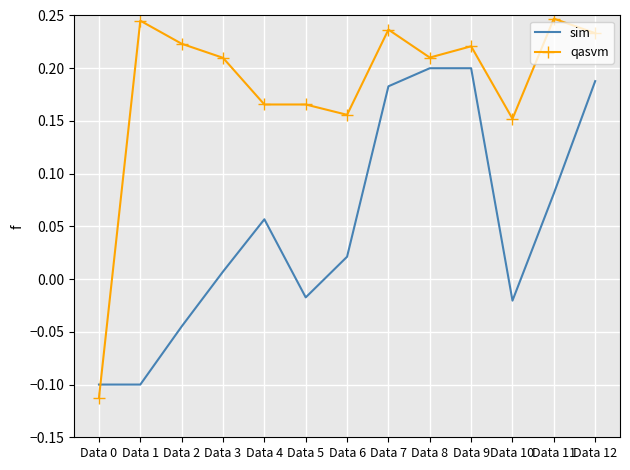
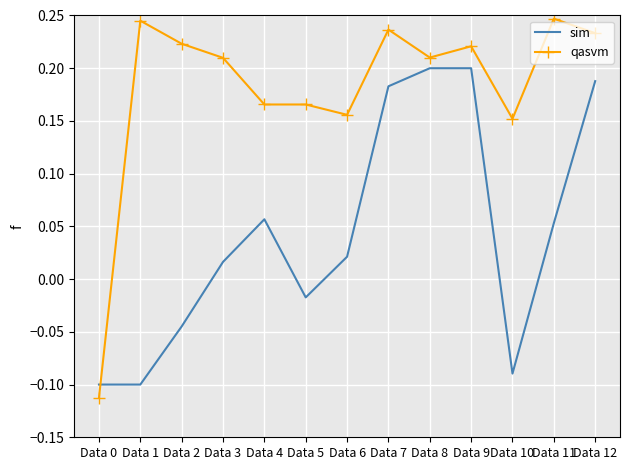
  {
    "sim": {
      "Data 0": -0.100,
      "Data 1": -0.100,
      "Data 2": -0.045,
-     "Data 3": 0.007,
+     "Data 3": 0.016,
      "Data 4": 0.057,
      "Data 5": -0.017,
      "Data 6": 0.021,
      "Data 7": 0.183,
      "Data 8": 0.200,
      "Data 9": 0.200,
-     "Data 10": -0.020,
-     "Data 11": 0.081,
+     "Data 10": -0.090,
+     "Data 11": 0.053,
      "Data 12": 0.188
    },
    "qasvm": {
      "Data 0": -0.113,
      "Data 1": 0.245,
      "Data 2": 0.223,
      "Data 3": 0.210,
      "Data 4": 0.166,
      "Data 5": 0.166,
      "Data 6": 0.156,
      "Data 7": 0.237,
      "Data 8": 0.210,
      "Data 9": 0.221,
      "Data 10": 0.152,
      "Data 11": 0.247
    }
  }
